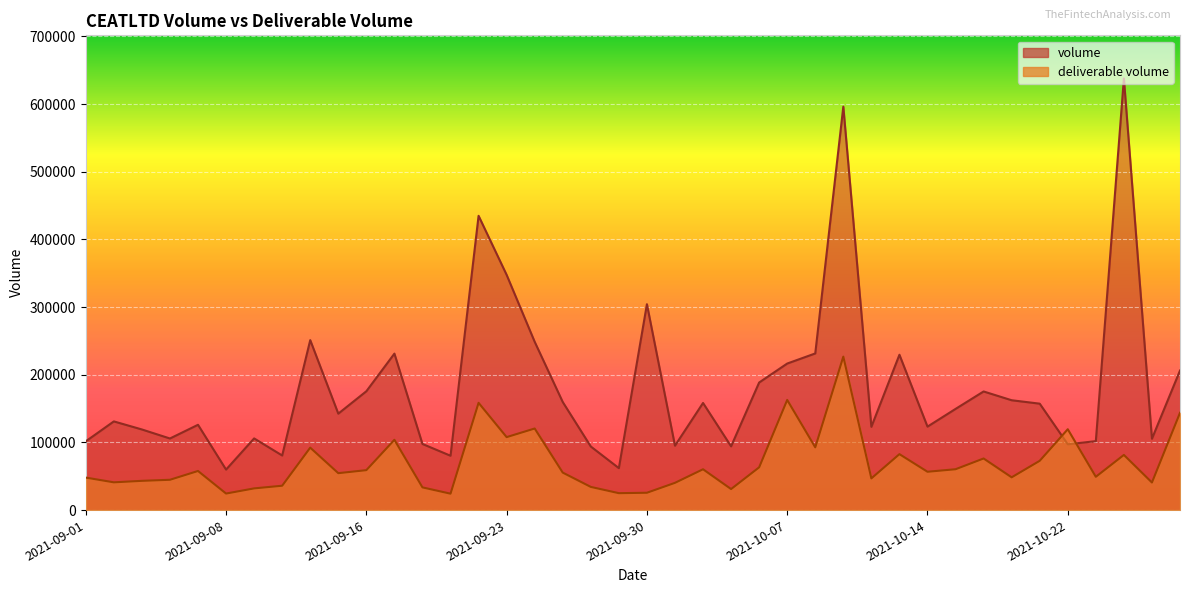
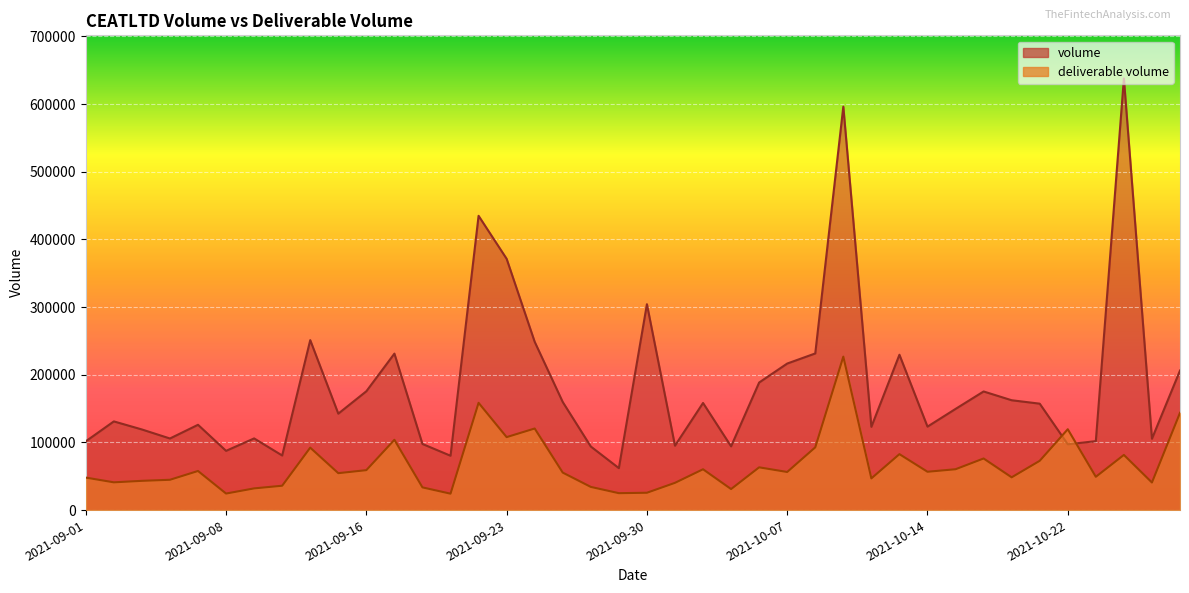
  {
    "volume": {
      "2021-09-01": 100000,
-     "2021-09-08": 60000,
+     "2021-09-08": 90000,
      "2021-09-16": 180000,
-     "2021-09-23": 350000,
+     "2021-09-23": 370000,
      "2021-09-30": 300000,
      "2021-10-07": 220000,
      "2021-10-14": 120000,
      "2021-10-22": 100000
    },
    "deliverable volume": {
      "2021-09-01": 50000,
      "2021-09-08": 20000,
      "2021-09-16": 60000,
      "2021-09-23": 110000,
      "2021-09-30": 30000,
-     "2021-10-07": 160000,
+     "2021-10-07": 60000,
      "2021-10-14": 60000,
      "2021-10-22": 120000
    }
  }
